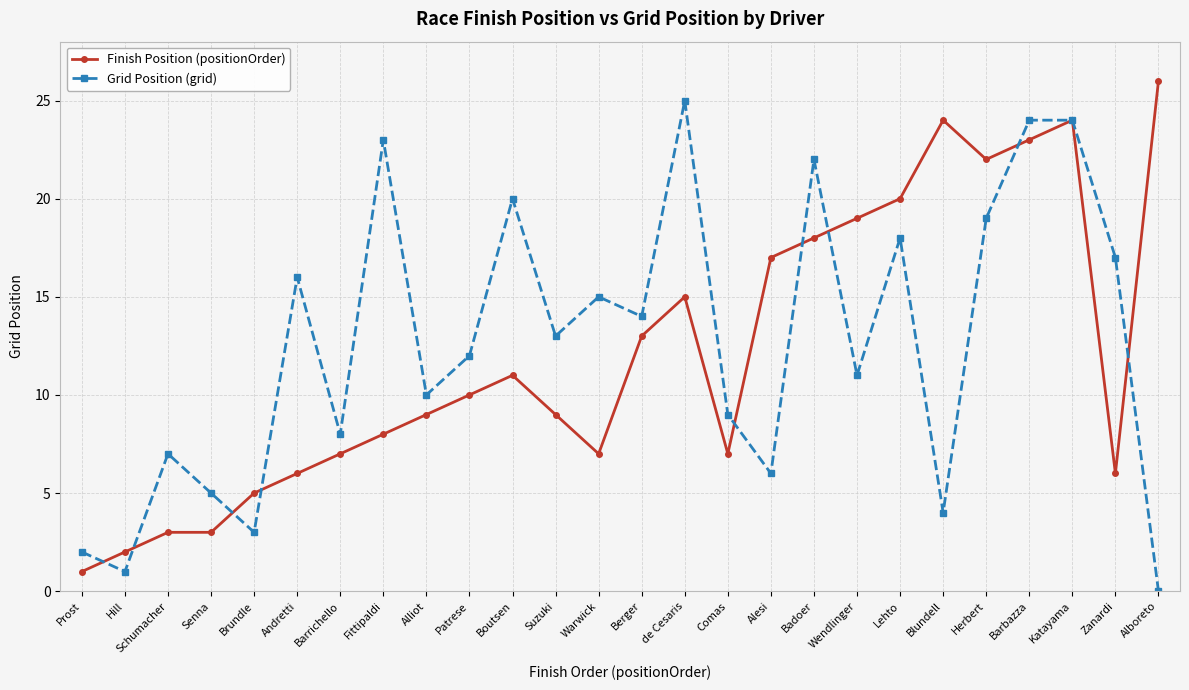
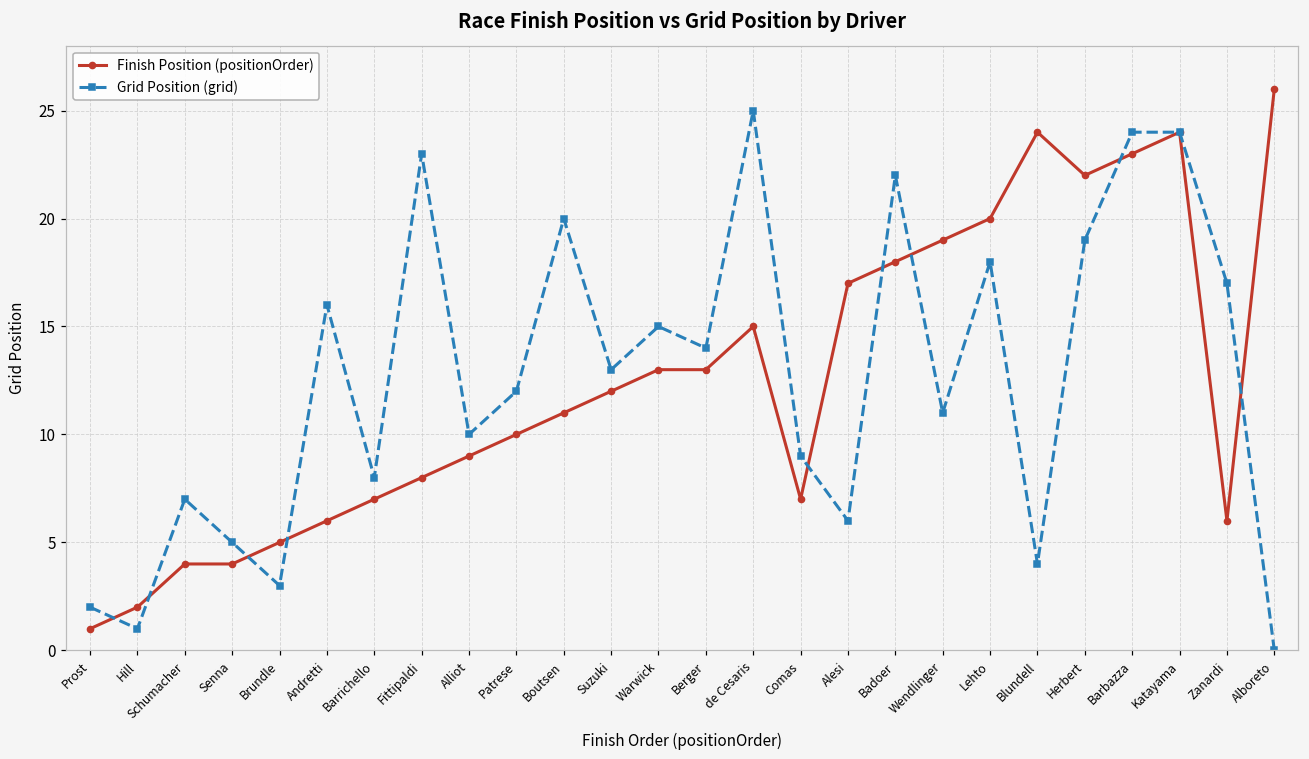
  {
    "Finish Position (positionOrder)": {
      "Prost": 1,
      "Hill": 2,
-     "Schumacher": 3,
-     "Senna": 3,
+     "Schumacher": 4,
+     "Senna": 4,
      "Brundle": 5,
      "Andretti": 6,
      "Barrichello": 7,
      "Fittipaldi": 8,
      "Alliot": 9,
      "Patrese": 10,
      "Boutsen": 11,
-     "Suzuki": 9,
-     "Warwick": 7,
+     "Suzuki": 12,
+     "Warwick": 13,
      "Berger": 13,
      "de Cesaris": 15,
      "Comas": 7,
      "Alesi": 17,
      "Badoer": 18,
      "Wendlinger": 19,
      "Lehto": 20,
      "Blundell": 24,
      "Herbert": 22,
      "Barbazza": 23,
      "Zanardi": 6,
      "Alboreto": 26
    },
    "Grid Position (grid)": {
      "Prost": 2,
      "Hill": 1,
      "Schumacher": 7,
      "Senna": 5,
      "Brundle": 3,
      "Andretti": 16,
      "Barrichello": 8,
      "Fittipaldi": 23,
      "Alliot": 10,
      "Patrese": 12,
      "Boutsen": 20,
      "Suzuki": 13,
      "Warwick": 15,
      "Berger": 14,
      "de Cesaris": 25,
      "Comas": 9,
      "Alesi": 6,
      "Badoer": 22,
      "Wendlinger": 11,
      "Lehto": 18,
      "Blundell": 4,
      "Herbert": 19,
      "Barbazza": 24,
      "Zanardi": 17,
      "Alboreto": 0
    }
  }
